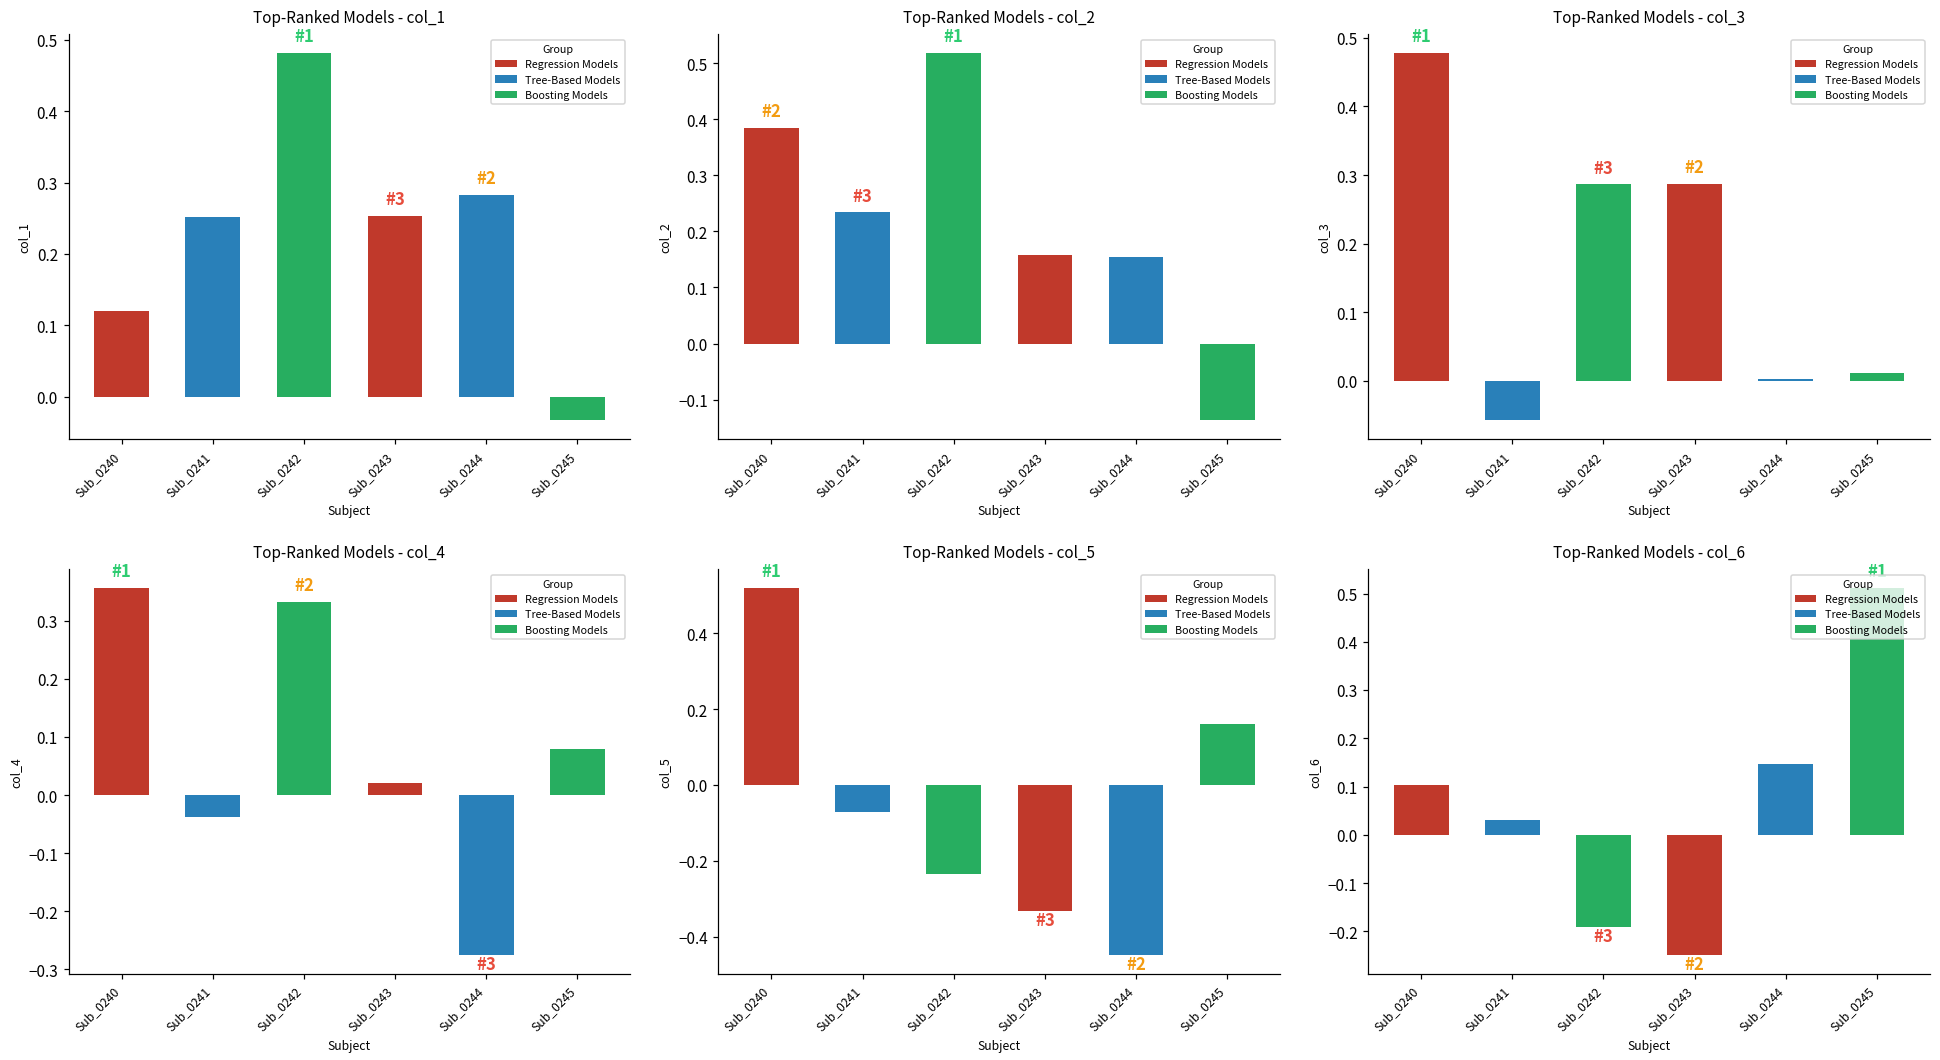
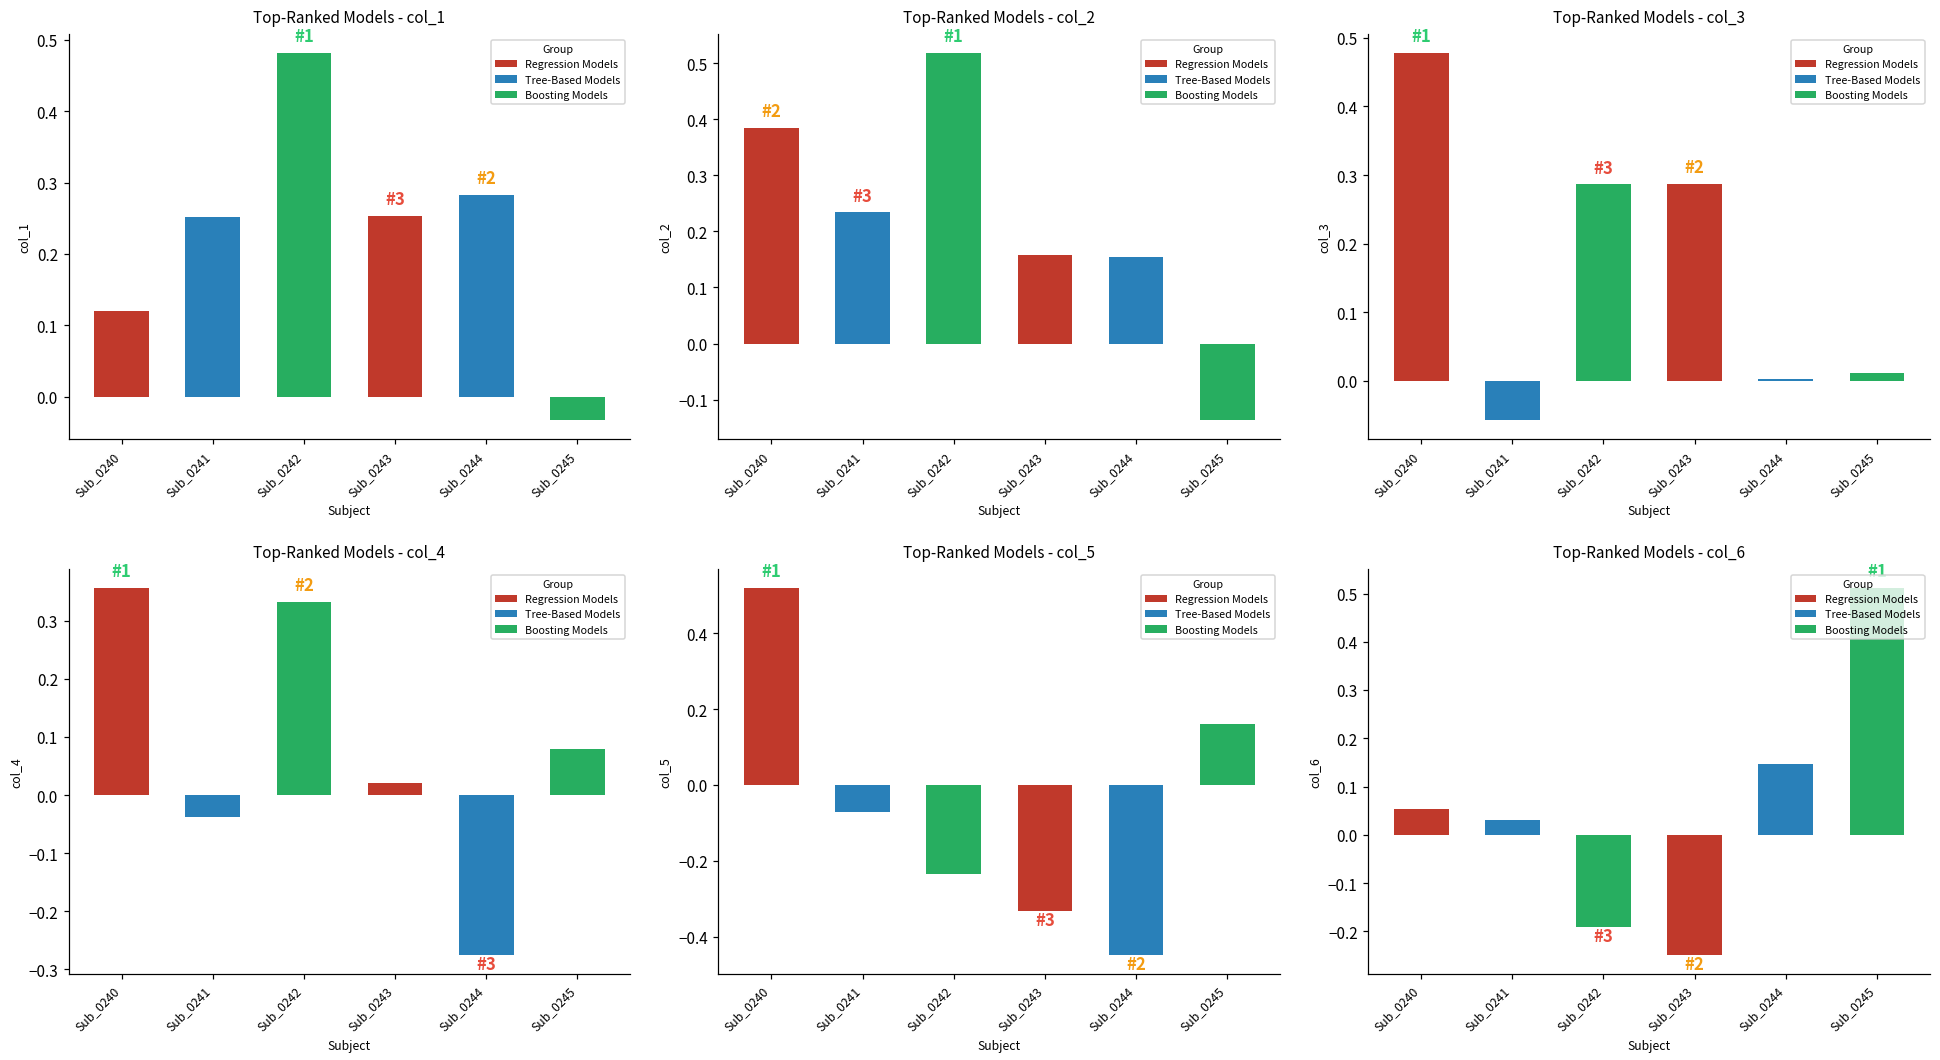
  {
    "Top-Ranked Models - col_1": {
      "Sub_0240": 0.12,
      "Sub_0241": 0.25,
      "Sub_0245": -0.03
    },
    "Top-Ranked Models - col_2": {
      "Sub_0242": 1
    },
    "Top-Ranked Models - col_3": {
      "Sub_0241": -0.06,
      "Sub_0245": 0.01
    },
    "Top-Ranked Models - col_4": {
      "Sub_0241": -0.04,
      "Sub_0243": 0.02,
      "Sub_0245": 0.08
    },
    "Top-Ranked Models - col_5": {
      "Sub_0240": 1
    },
    "Top-Ranked Models - col_6": {
-     "Sub_0240": 0.10,
+     "Sub_0240": 0.05,
      "Sub_0241": 0.03,
      "Sub_0244": 0.15
    }
  }
